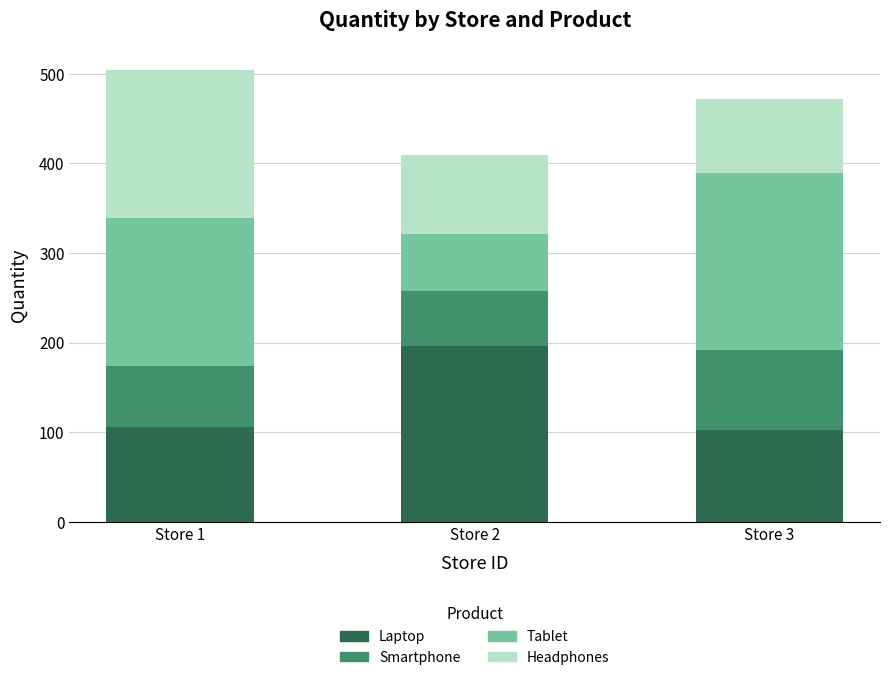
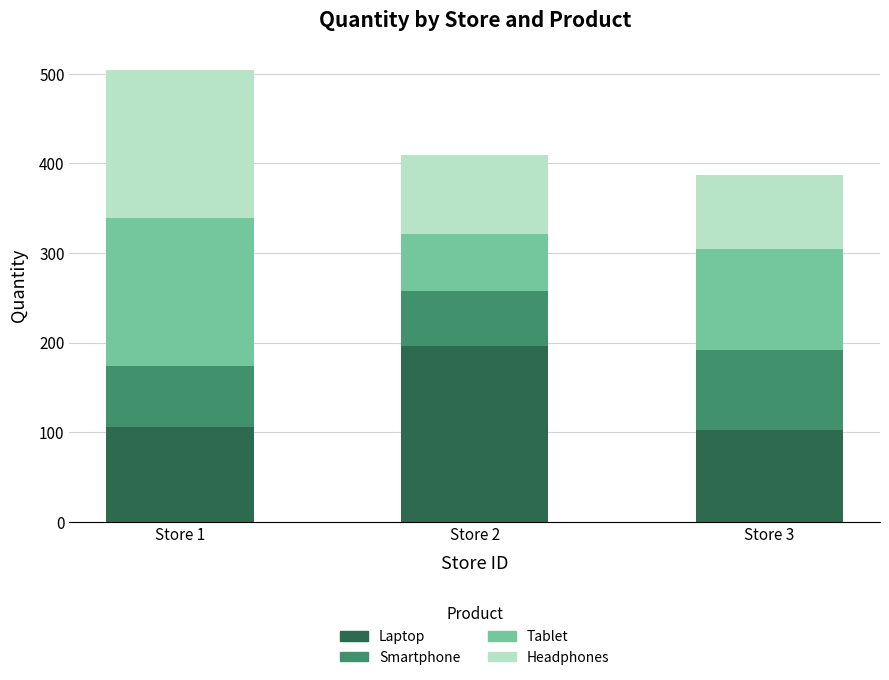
  {
    "Tablet": {
      "Store 1": 170,
      "Store 2": 60,
-     "Store 3": 200
+     "Store 3": 110
    },
    "Headphones": {
      "Store 1": 170,
      "Store 2": 90,
      "Store 3": 80
    }
  }
